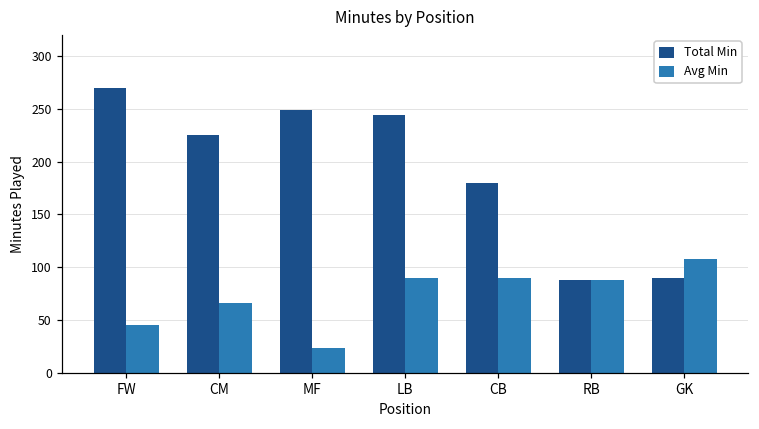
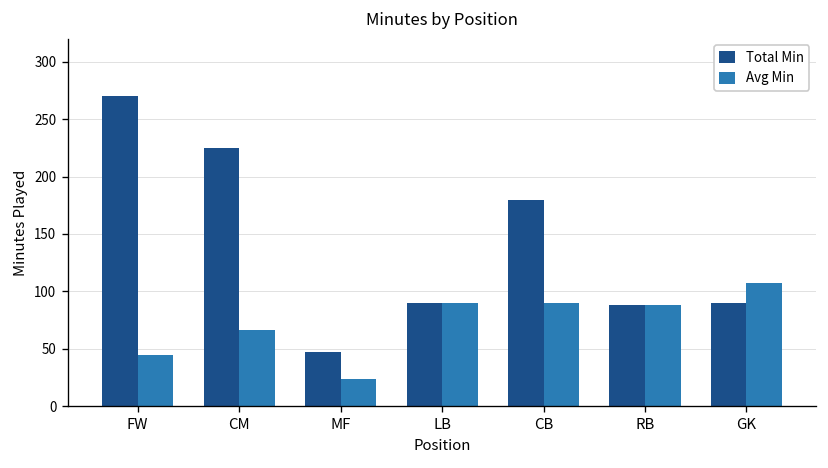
  {
    "Total Min": {
      "FW": 270,
      "CM": 230,
-     "MF": 250,
-     "LB": 240,
+     "MF": 50,
+     "LB": 90,
      "CB": 180,
      "RB": 90,
      "GK": 90
    },
    "Avg Min": {
      "FW": 50,
      "CM": 70,
      "MF": 20,
      "LB": 90,
      "CB": 90,
      "RB": 90,
      "GK": 110
    }
  }
